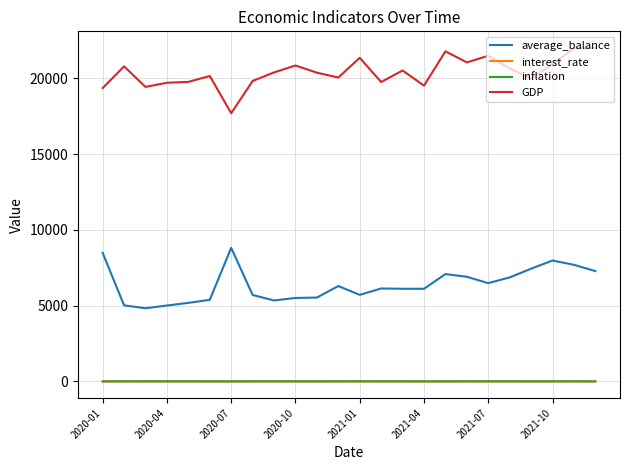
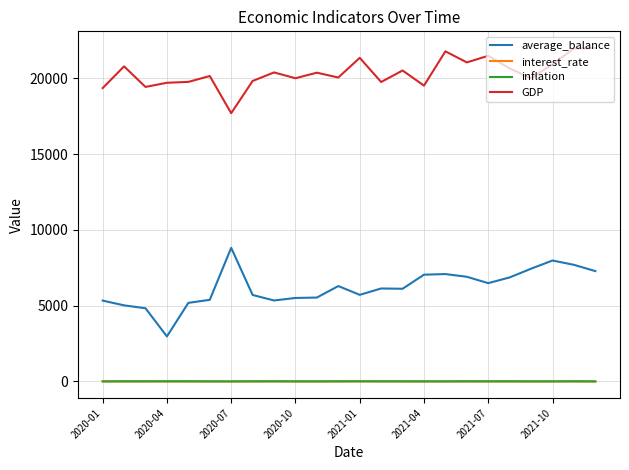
  {
    "average_balance": {
-     "2020-01": 8500,
-     "2020-04": 5000,
+     "2020-01": 5300,
+     "2020-04": 3000,
      "2020-07": 8800,
      "2020-10": 5500,
      "2021-01": 5700,
-     "2021-04": 6100,
+     "2021-04": 7000,
      "2021-07": 6500,
      "2021-10": 8000
    },
    "inflation": {
      "2020-01": 0,
      "2020-04": 0,
      "2020-07": 0,
      "2020-10": 0,
      "2021-01": 0,
      "2021-04": 0,
      "2021-07": 0,
      "2021-10": 0
    },
    "GDP": {
      "2020-01": 19400,
      "2020-04": 19700,
      "2020-07": 17700,
-     "2020-10": 20800,
+     "2020-10": 20000,
      "2021-01": 21400,
      "2021-04": 19500
    }
  }
